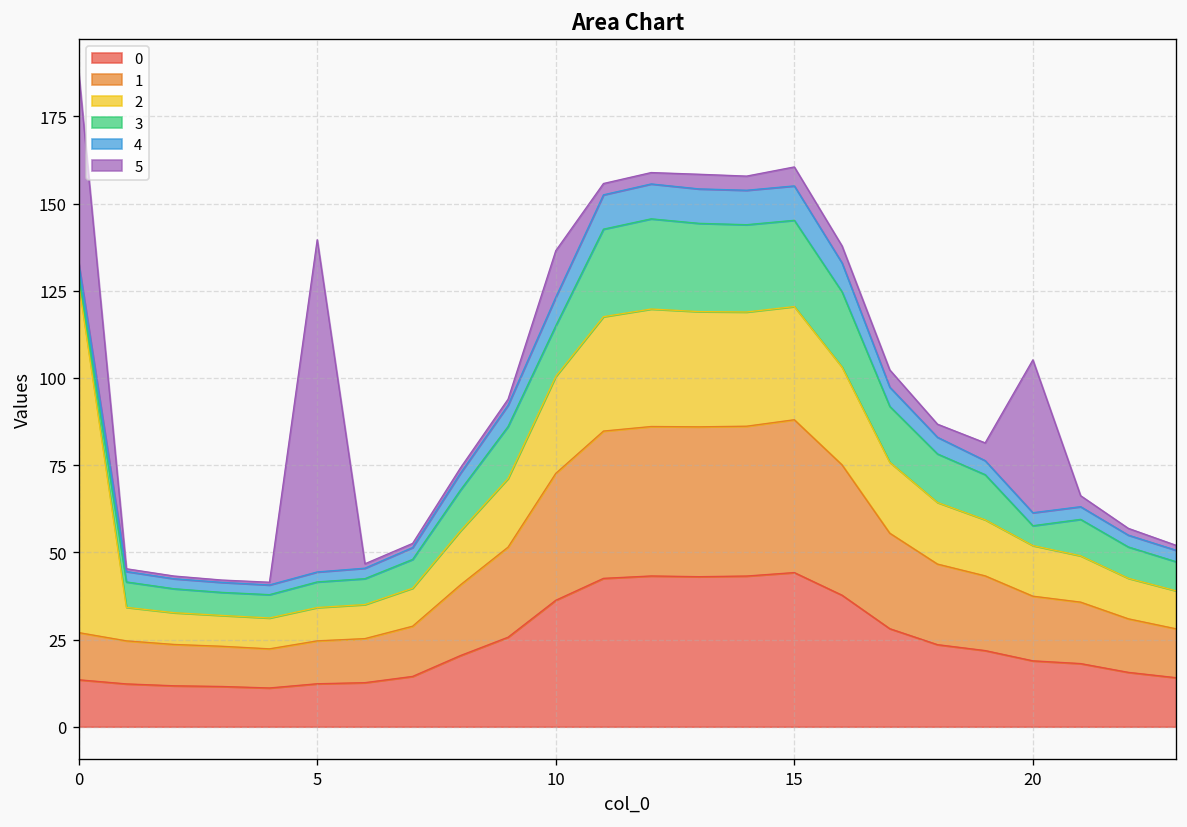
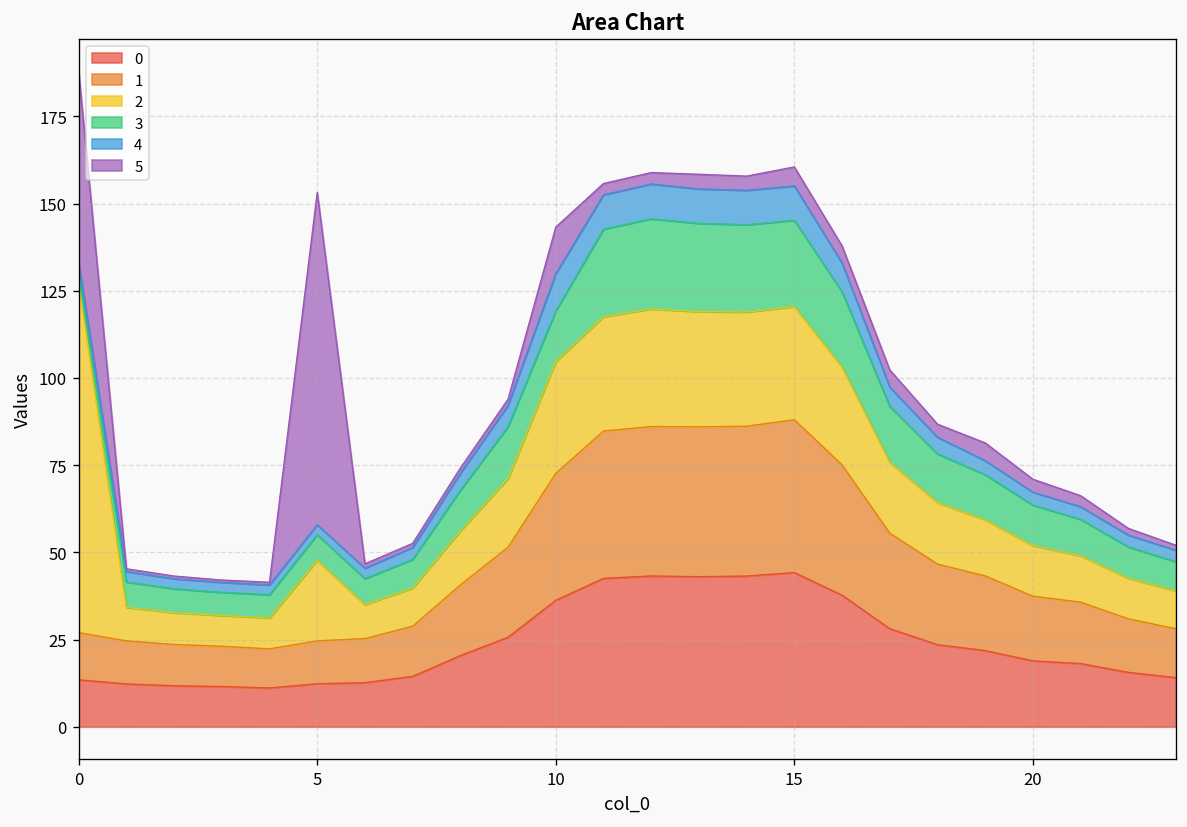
  {
    "2": {
      "0": 100,
-     "5": 10,
-     "10": 28,
+     "5": 23,
+     "10": 32,
      "15": 32,
      "20": 15
    },
    "3": {
      "0": 3,
      "5": 7,
      "10": 15,
      "15": 25,
-     "20": 6
+     "20": 12
    },
    "4": {
      "0": 3,
      "5": 3,
-     "10": 8,
+     "10": 11,
      "15": 10,
      "20": 4
    },
    "5": {
      "0": 55,
      "5": 95,
      "10": 13,
      "15": 5,
-     "20": 44
+     "20": 4
    }
  }
